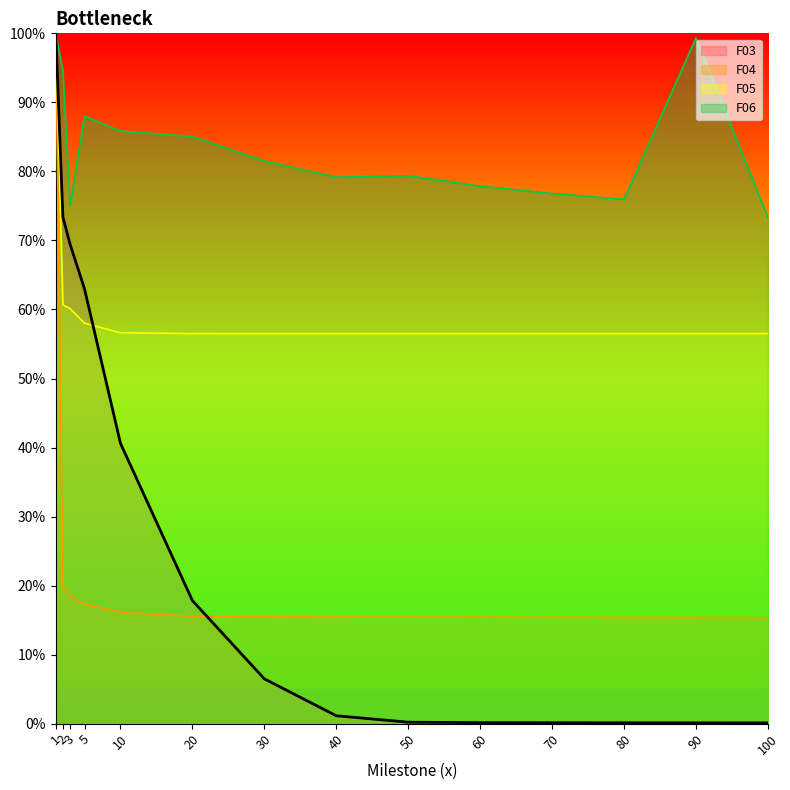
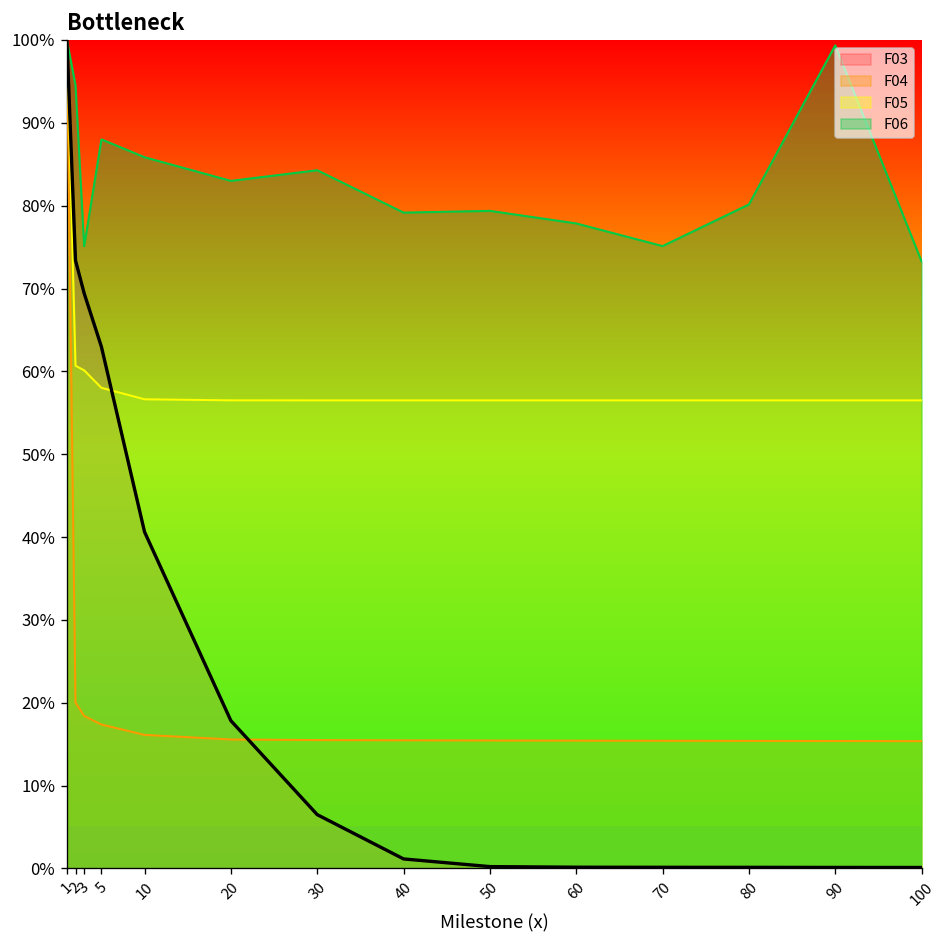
  {
    "F06": {
      "2": "95%",
      "3": "75%",
      "5": "88%",
      "10": "86%",
-     "20": "85%",
-     "30": "82%",
+     "20": "83%",
+     "30": "84%",
      "40": "79%",
      "50": "79%",
      "60": "78%",
-     "70": "77%",
-     "80": "76%",
+     "70": "75%",
+     "80": "80%",
      "90": "99%",
      "100": "73%"
    }
  }
